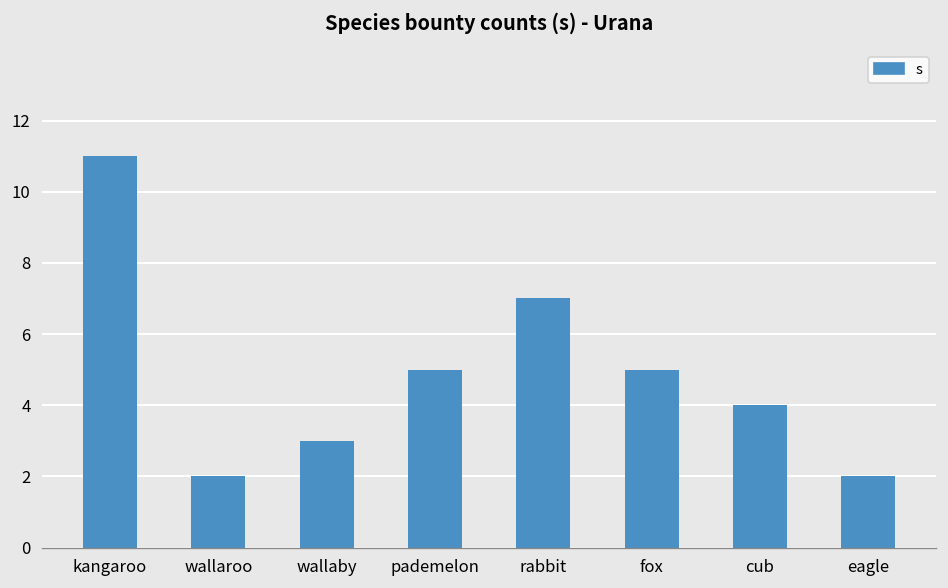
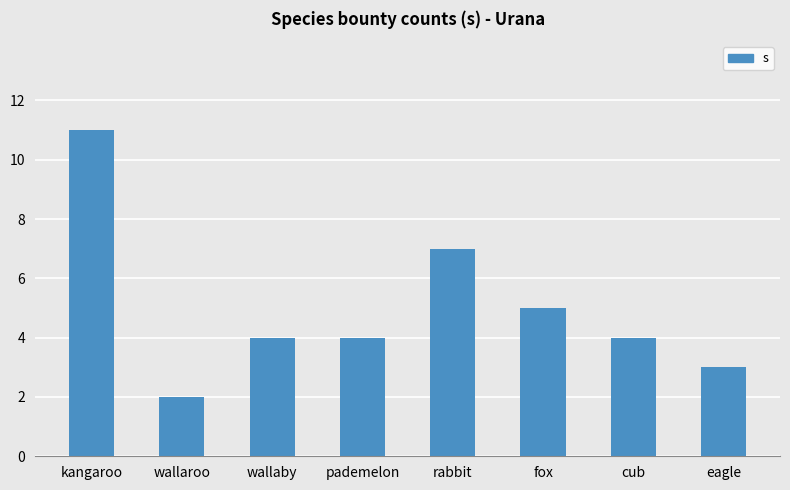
  {
    "kangaroo": 11,
    "wallaroo": 2,
-   "wallaby": 3,
-   "pademelon": 5,
+   "wallaby": 4,
+   "pademelon": 4,
    "rabbit": 7,
    "fox": 5,
    "cub": 4,
-   "eagle": 2
+   "eagle": 3
  }
